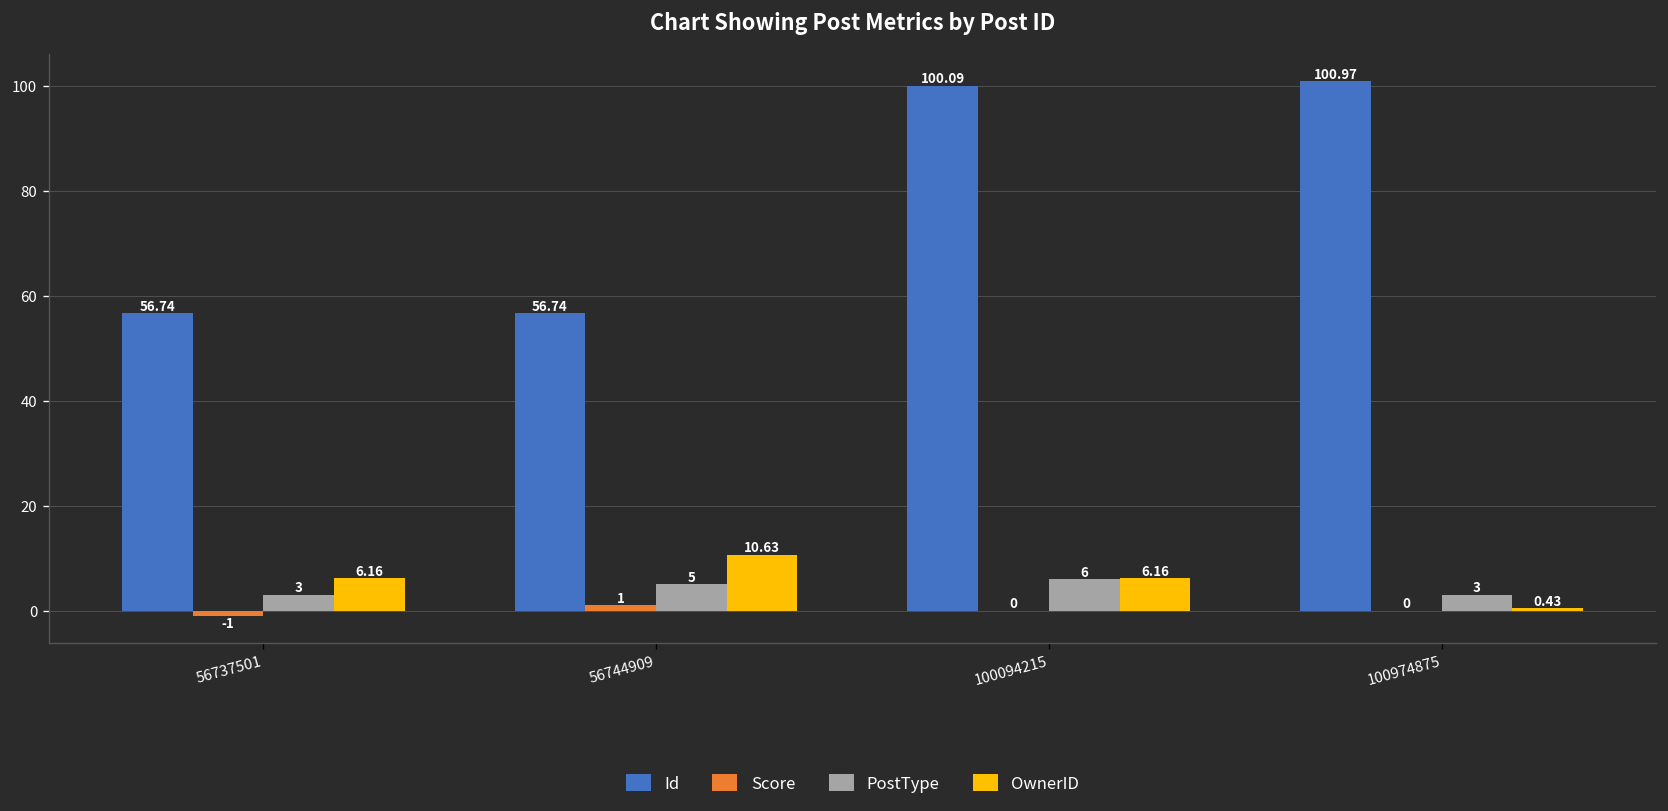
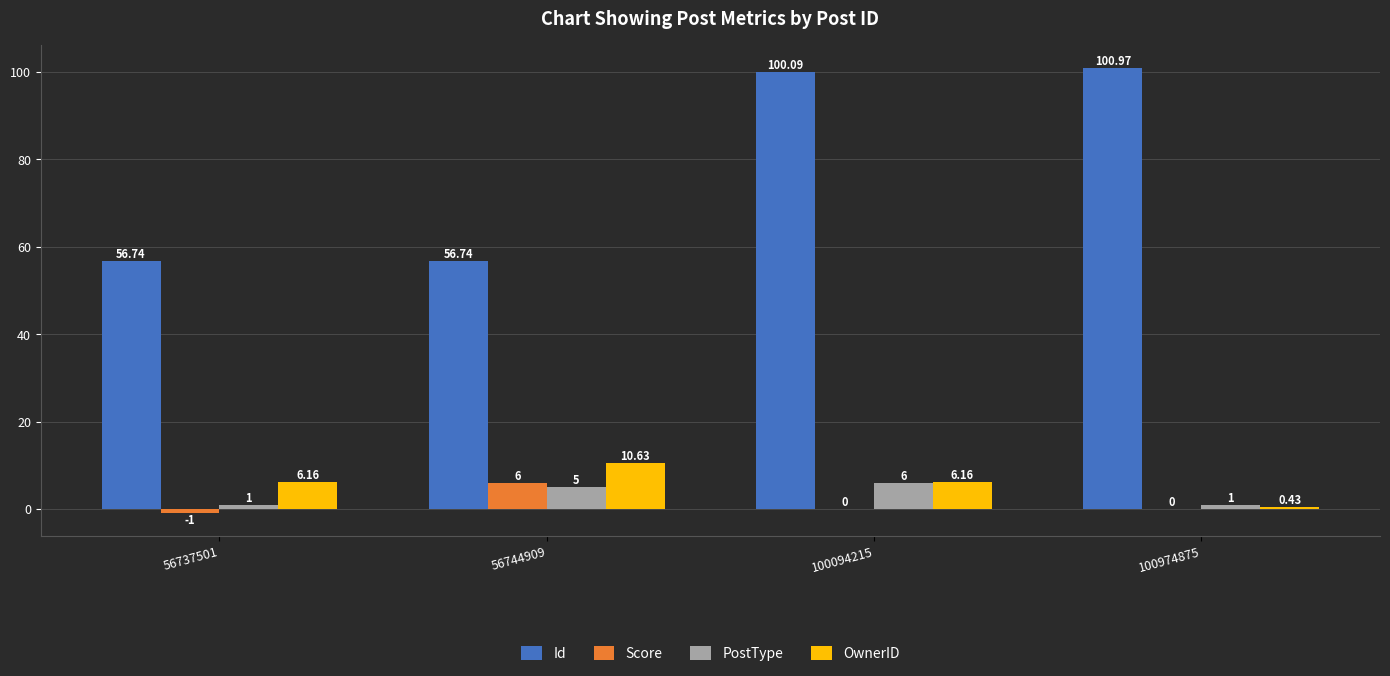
  {
    "Id": {
      "56737501": 56.74,
      "56744909": 56.74,
      "100094215": 100.09,
      "100974875": 100.97
    },
    "Score": {
      "56737501": -1,
-     "56744909": 1,
+     "56744909": 6,
      "100094215": 0,
      "100974875": 0
    },
    "PostType": {
-     "56737501": 3,
+     "56737501": 1,
      "56744909": 5,
      "100094215": 6,
-     "100974875": 3
+     "100974875": 1
    },
    "OwnerID": {
      "56737501": 6.16,
      "56744909": 10.63,
      "100094215": 6.16,
      "100974875": 0.43
    }
  }
